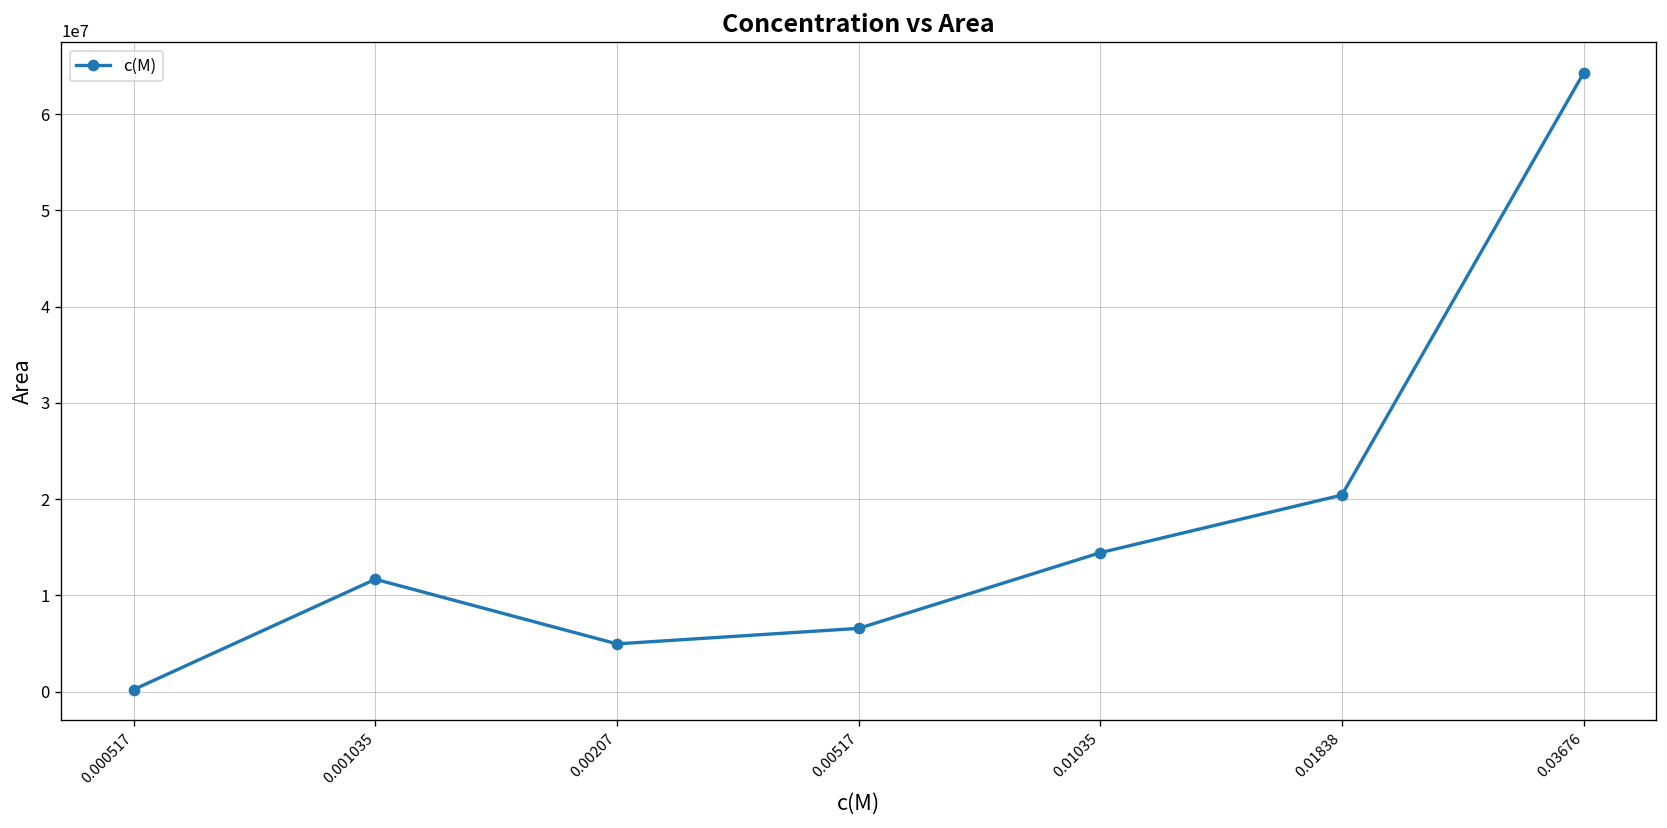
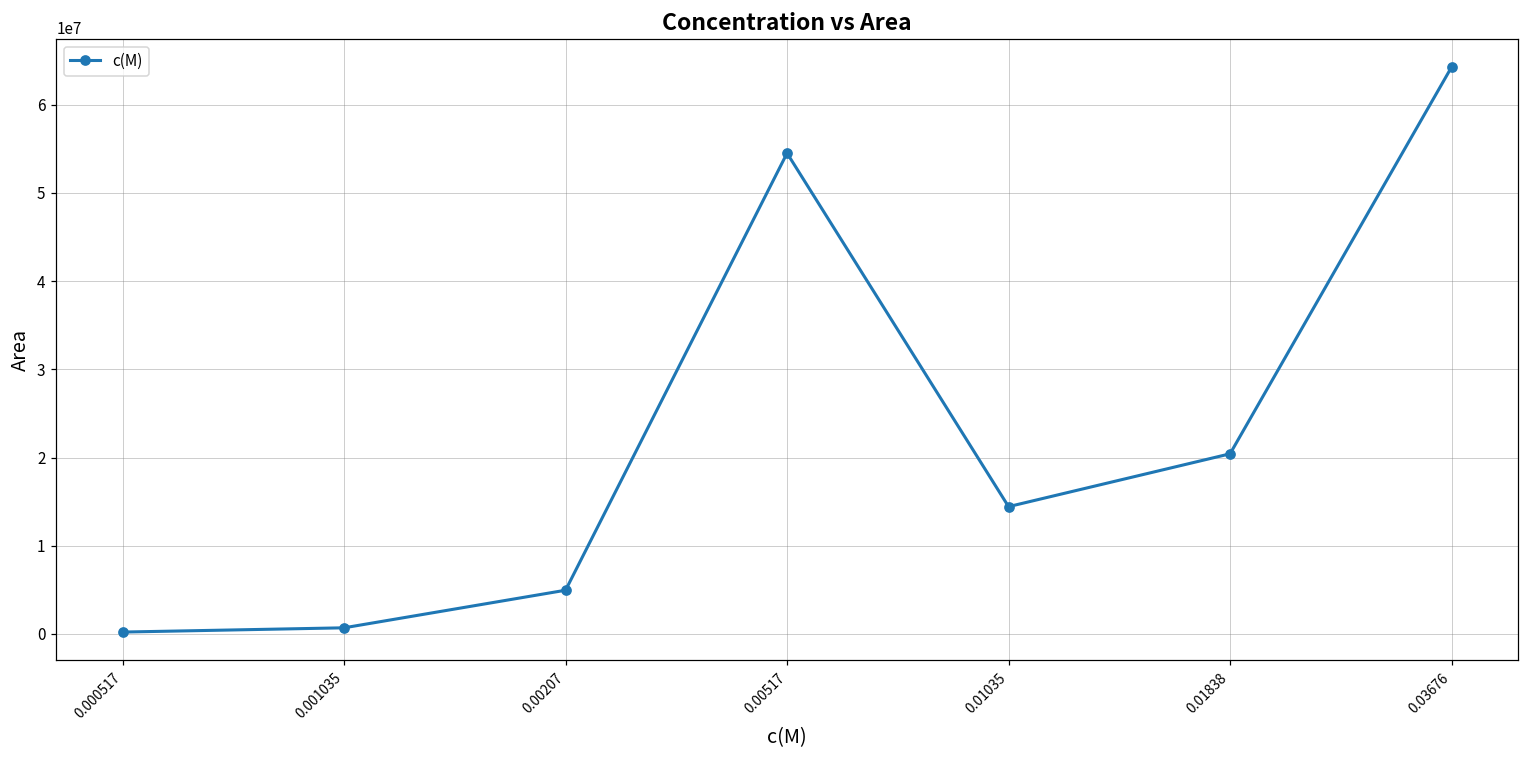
  {
    "0.000517": 0,
-   "0.001035": 12000000,
+   "0.001035": 1000000,
    "0.00207": 5000000,
-   "0.00517": 7000000,
+   "0.00517": 54000000,
    "0.01035": 14000000,
    "0.01838": 20000000,
    "0.03676": 64000000
  }
